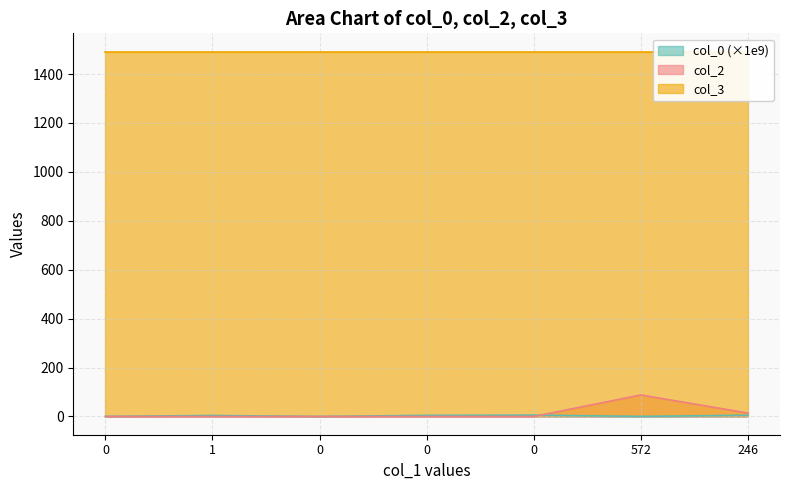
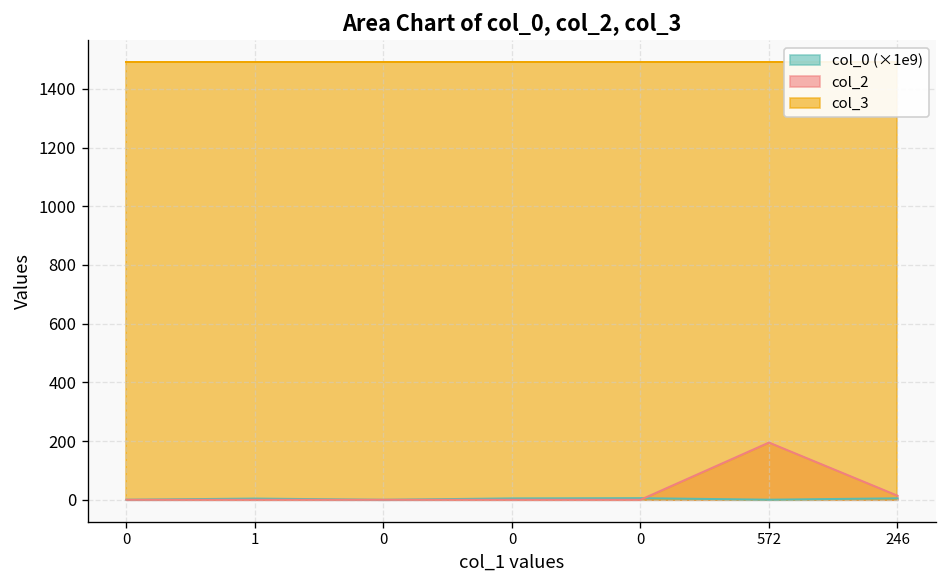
  {
    "col_0 (×1e9)": {
      "572": 0
    },
    "col_2": {
-     "572": 90
+     "572": 200
    },
    "col_3": {
      "1": 1490,
      "572": 1490
    }
  }
